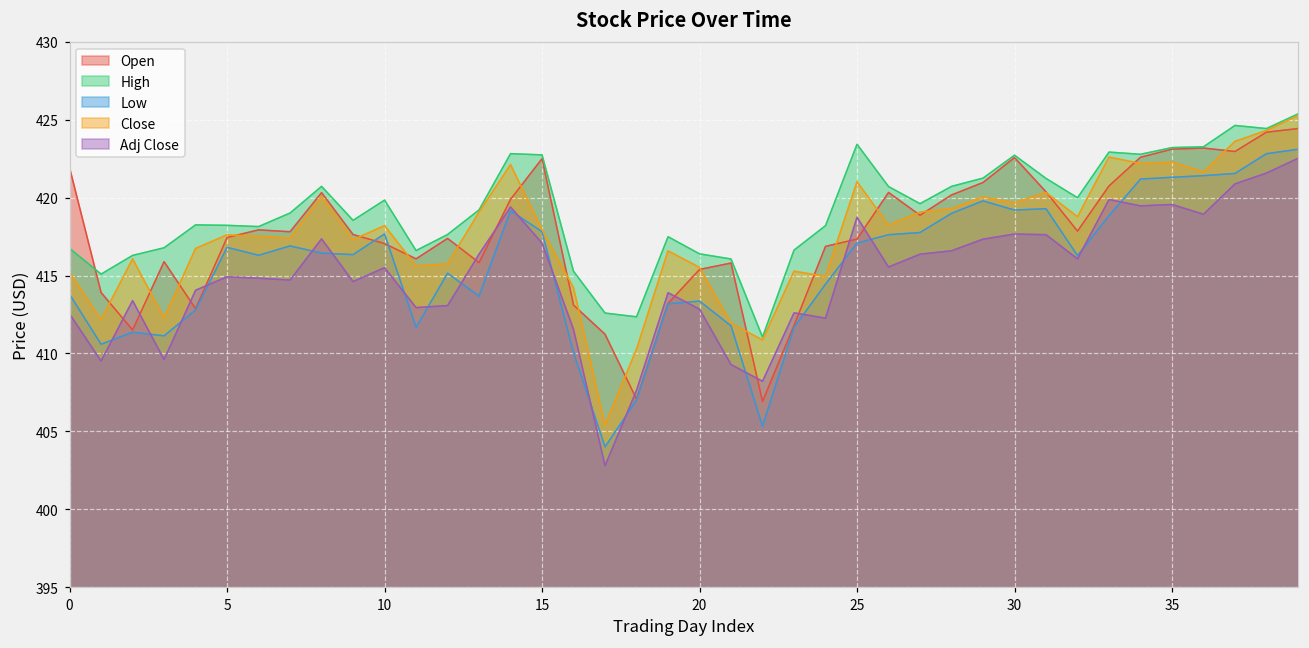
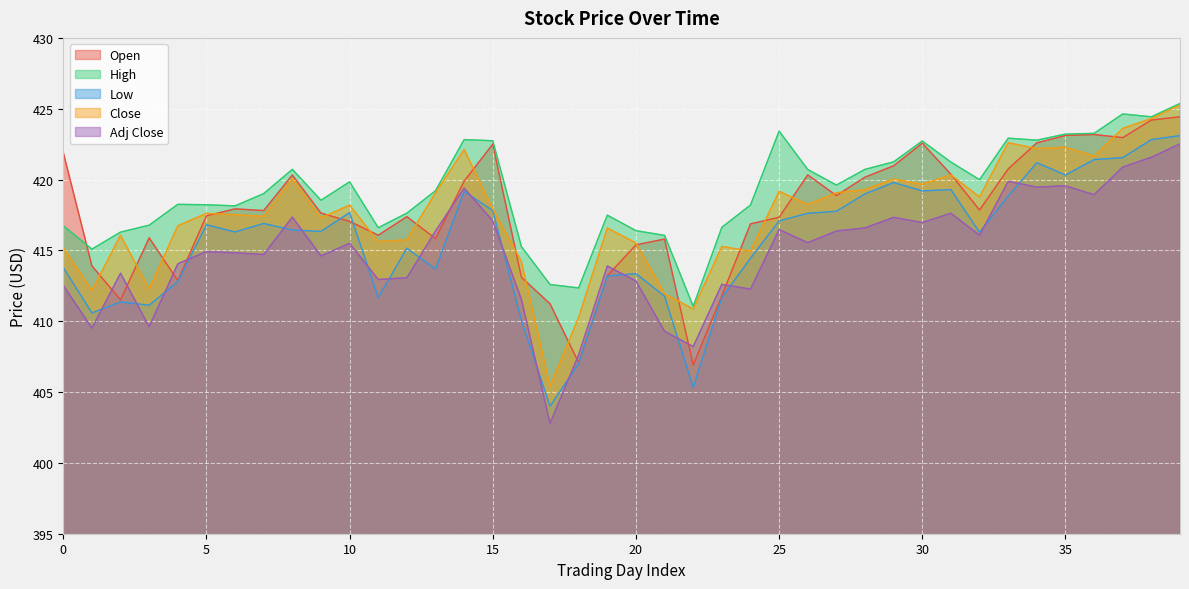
  {
    "Open": {
      "0": 421.9,
      "10": 417.1,
      "15": 422.5,
      "25": 417.3
    },
    "High": {
      "0": 416.7,
      "5": 418.2,
      "10": 419.8,
      "15": 422.7,
      "20": 416.4,
      "25": 423.4
    },
    "Low": {
      "0": 413.8,
      "5": 416.8,
      "10": 417.7,
      "20": 413.4,
      "25": 417.1,
      "30": 419.2,
-     "35": 421.3
+     "35": 420.3
    },
    "Close": {
      "0": 415.2,
      "10": 418.2,
-     "25": 421.0,
+     "25": 419.2,
      "30": 419.7,
      "35": 422.3
    },
    "Adj Close": {
      "0": 412.5,
      "5": 414.9,
      "10": 415.5,
      "15": 417.1,
      "20": 412.8,
-     "25": 418.7,
-     "30": 417.7,
+     "25": 416.5,
+     "30": 417.0,
      "35": 419.6
    }
  }
